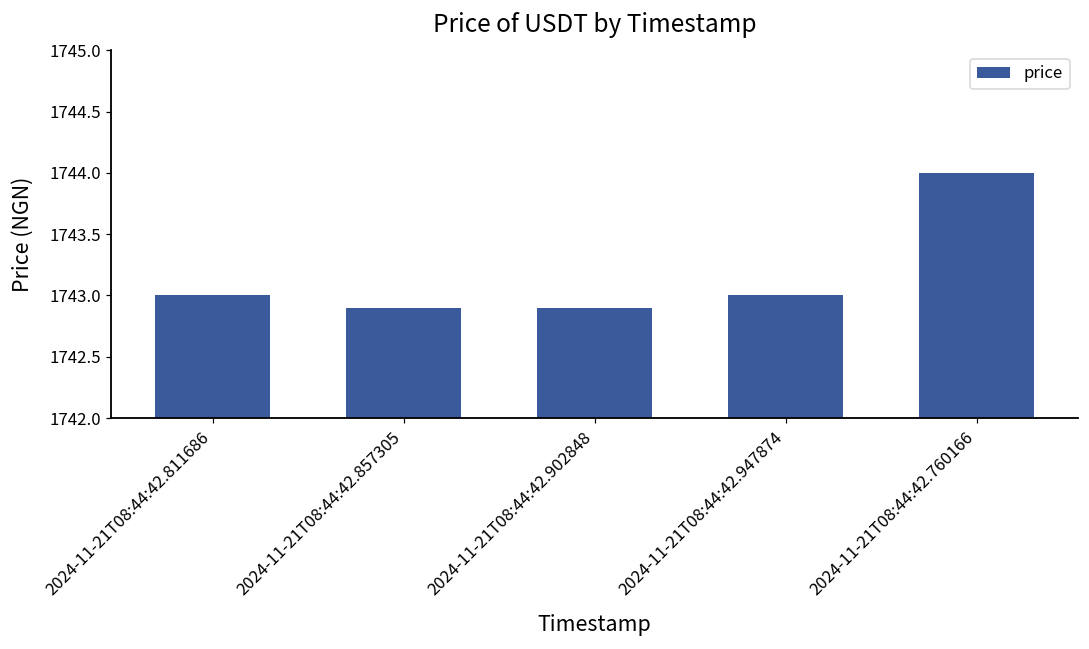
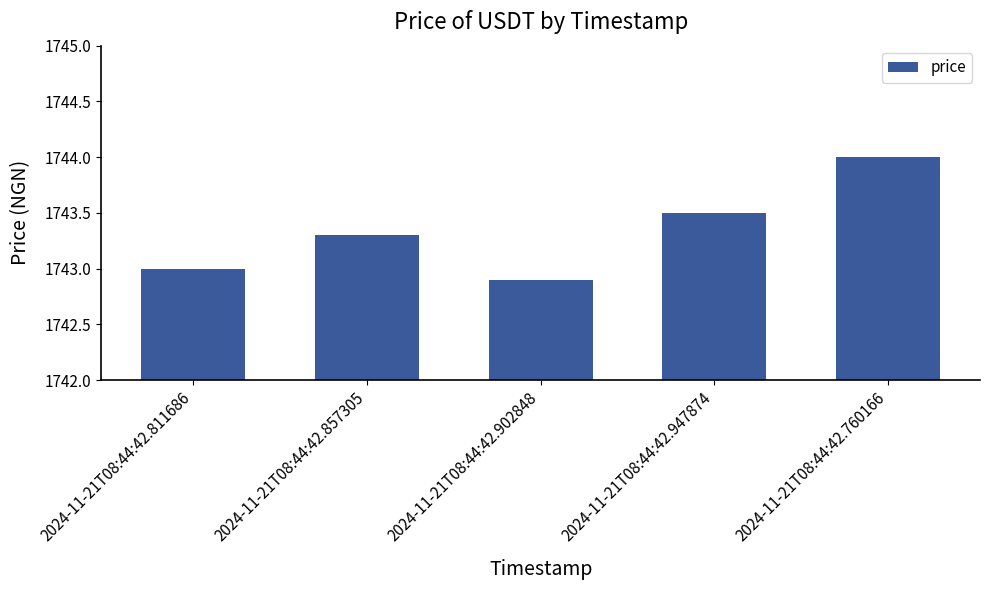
  {
    "2024-11-21T08:44:42.811686": 1743.0,
-   "2024-11-21T08:44:42.857305": 1742.9,
+   "2024-11-21T08:44:42.857305": 1743.3,
    "2024-11-21T08:44:42.902848": 1742.9,
-   "2024-11-21T08:44:42.947874": 1743.0,
+   "2024-11-21T08:44:42.947874": 1743.5,
    "2024-11-21T08:44:42.760166": 1744.0
  }
